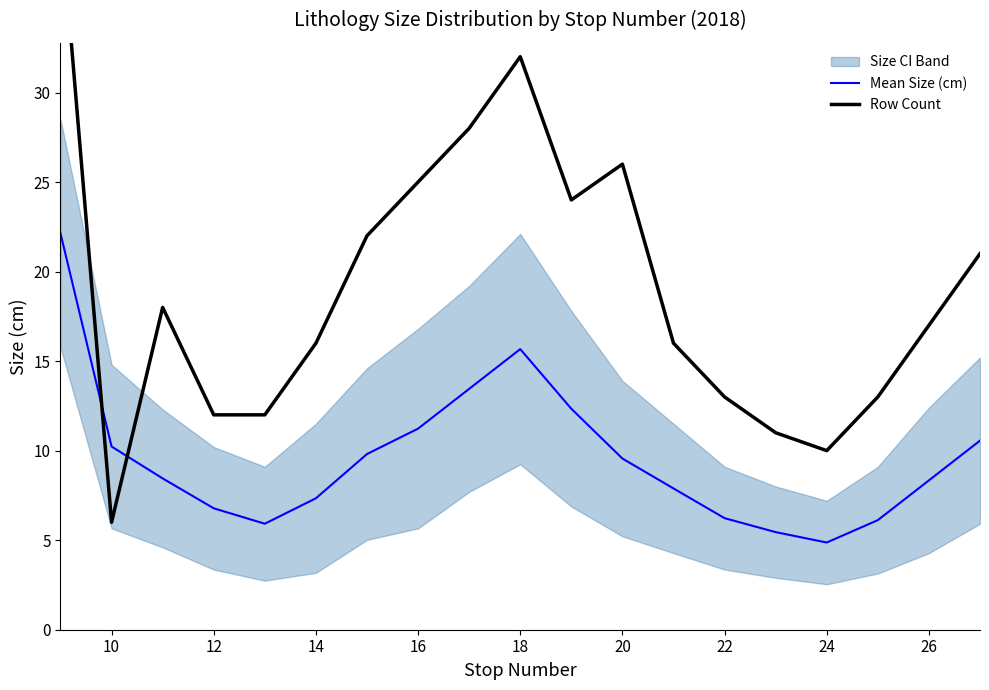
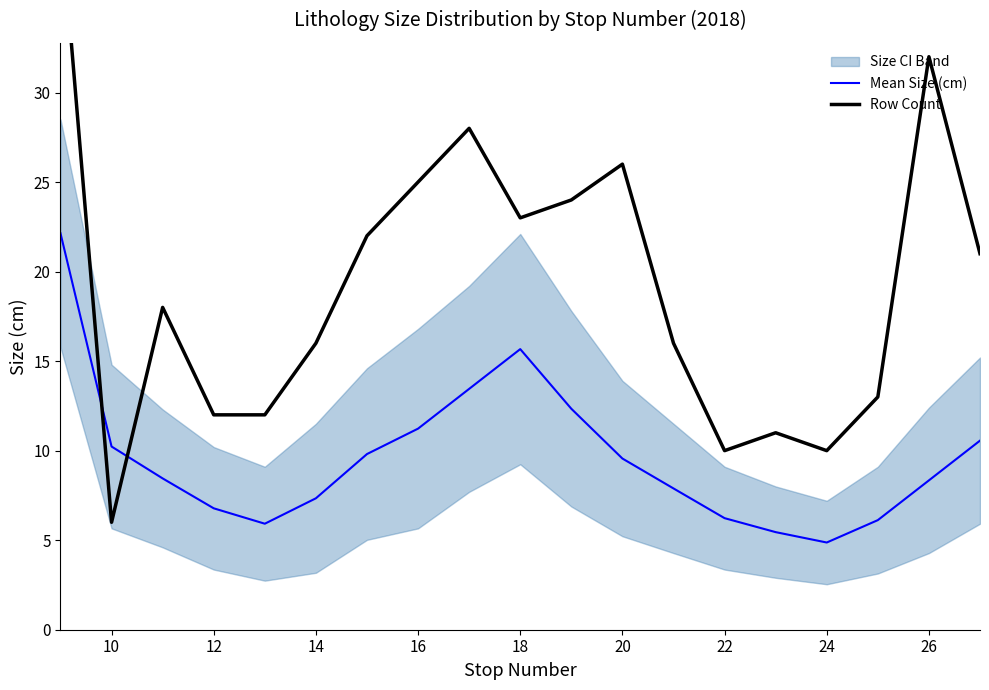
  {
    "Mean Size (cm)": {
      "10": 10.2,
      "12": 6.8,
      "14": 7.3,
      "16": 11.2,
      "18": 15.7,
      "20": 9.6,
      "22": 6.2,
      "24": 5,
      "26": 8.3
    },
    "Row Count": {
      "10": 6,
      "12": 12,
      "14": 16,
      "16": 25,
-     "18": 32,
+     "18": 23,
      "20": 26,
-     "22": 13,
+     "22": 10,
      "24": 10,
-     "26": 17
+     "26": 32
    }
  }
